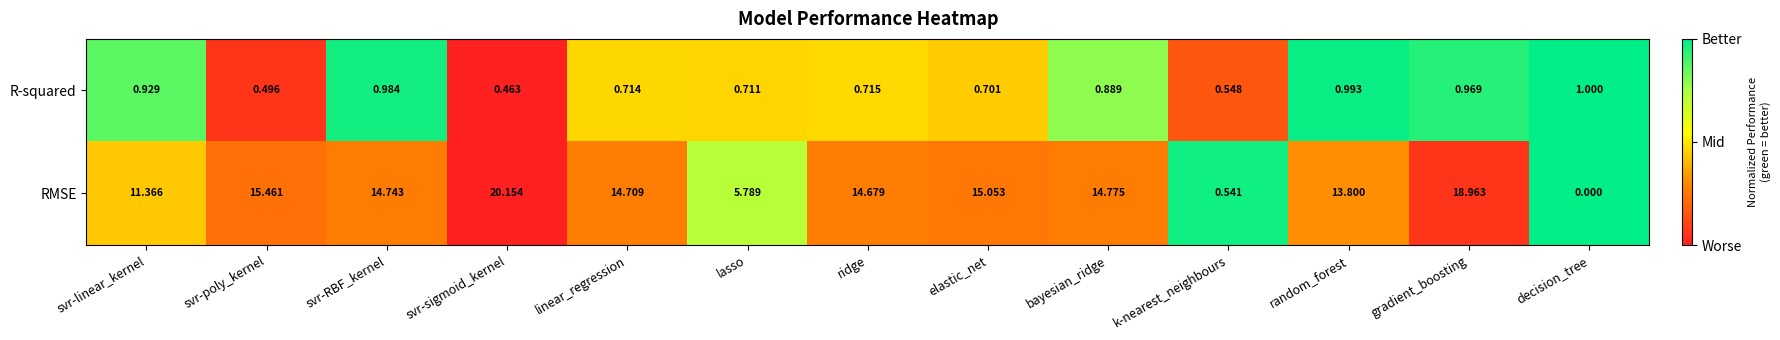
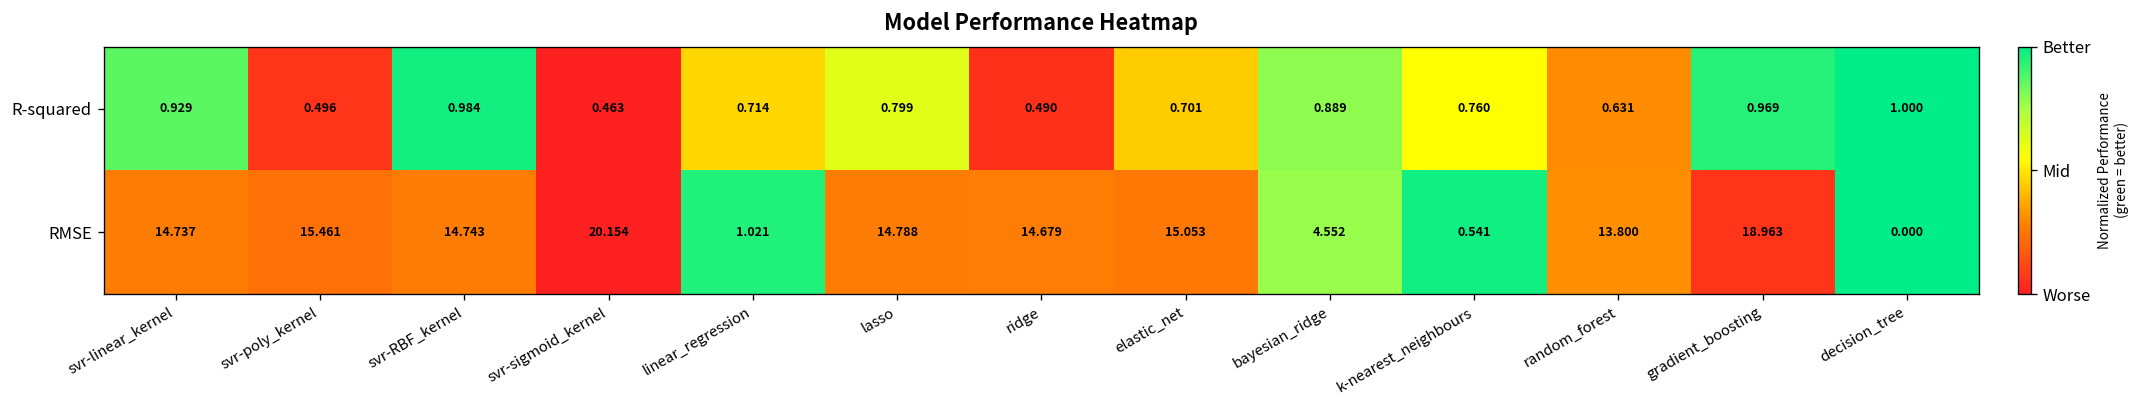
  {
    "R-squared": {
      "svr-linear_kernel": 0.929,
      "svr-poly_kernel": 0.496,
      "svr-RBF_kernel": 0.984,
      "svr-sigmoid_kernel": 0.463,
      "linear_regression": 0.714,
-     "lasso": 0.711,
-     "ridge": 0.715,
+     "lasso": 0.799,
+     "ridge": 0.490,
      "elastic_net": 0.701,
      "bayesian_ridge": 0.889,
-     "k-nearest_neighbours": 0.548,
-     "random_forest": 0.993,
+     "k-nearest_neighbours": 0.760,
+     "random_forest": 0.631,
      "gradient_boosting": 0.969,
      "decision_tree": 1.000
    },
    "RMSE": {
-     "svr-linear_kernel": 11.366,
+     "svr-linear_kernel": 14.737,
      "svr-poly_kernel": 15.461,
      "svr-RBF_kernel": 14.743,
      "svr-sigmoid_kernel": 20.154,
-     "linear_regression": 14.709,
-     "lasso": 5.789,
+     "linear_regression": 1.021,
+     "lasso": 14.788,
      "ridge": 14.679,
      "elastic_net": 15.053,
-     "bayesian_ridge": 14.775,
+     "bayesian_ridge": 4.552,
      "k-nearest_neighbours": 0.541,
      "random_forest": 13.800,
      "gradient_boosting": 18.963,
      "decision_tree": 0.000
    }
  }
